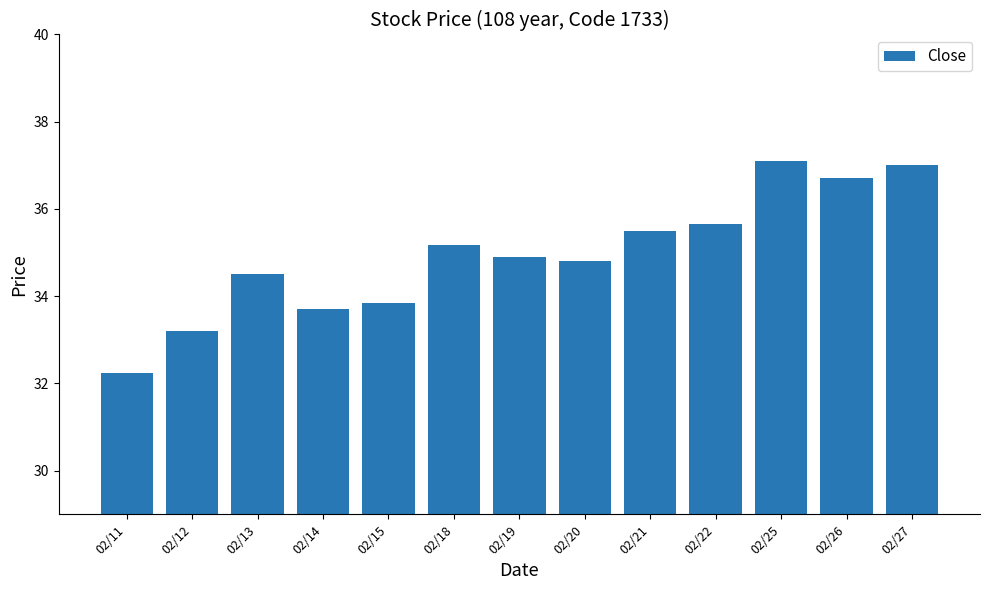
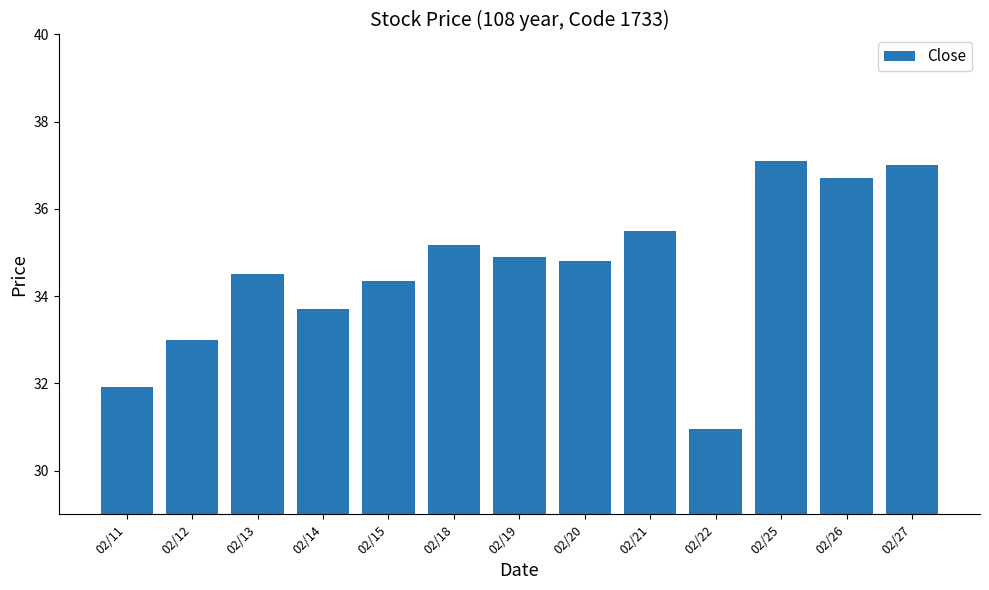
  {
-   "02/11": 32.3,
-   "02/12": 33.2,
+   "02/11": 31.9,
+   "02/12": 33.0,
    "02/13": 34.5,
    "02/14": 33.7,
-   "02/15": 33.8,
+   "02/15": 34.4,
    "02/18": 35.2,
    "02/19": 34.9,
    "02/20": 34.8,
    "02/21": 35.5,
-   "02/22": 35.7,
+   "02/22": 31.0,
    "02/25": 37.1,
    "02/26": 36.7,
    "02/27": 37.0
  }
